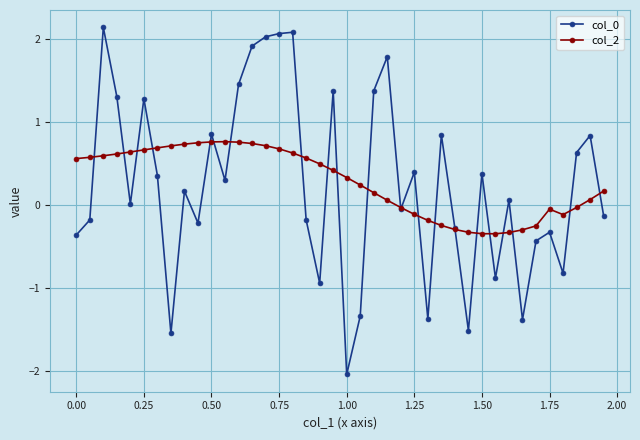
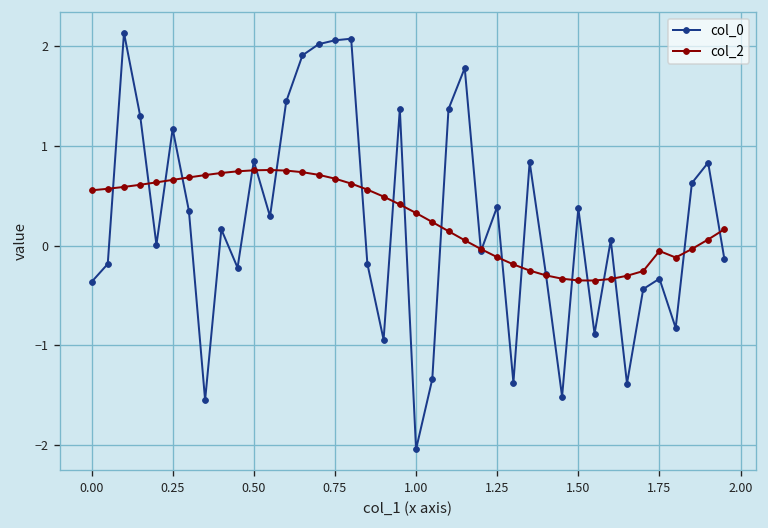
  {
    "col_0": {
      "0.00": -0.4,
-     "0.25": 1.3,
+     "0.25": 1.2,
      "0.50": 0.8,
      "0.75": 2.1,
      "1.00": -2.0,
      "1.25": 0.4,
      "1.50": 0.4,
      "1.75": -0.3
    },
    "col_2": {
      "0.00": 0.6,
      "0.25": 0.7,
      "0.50": 0.8,
      "0.75": 0.7,
      "1.00": 0.3,
      "1.25": -0.1,
      "1.50": -0.3,
      "1.75": -0.1
    }
  }
